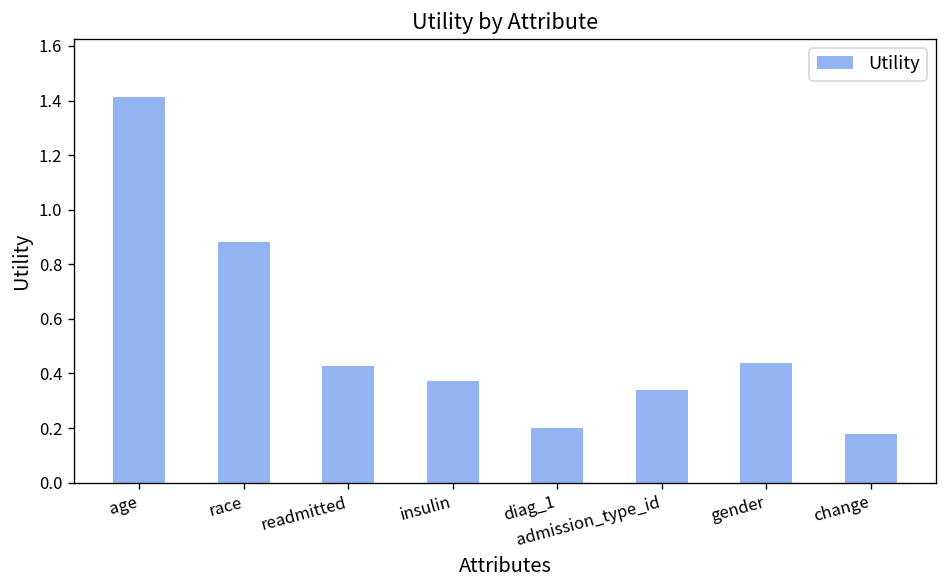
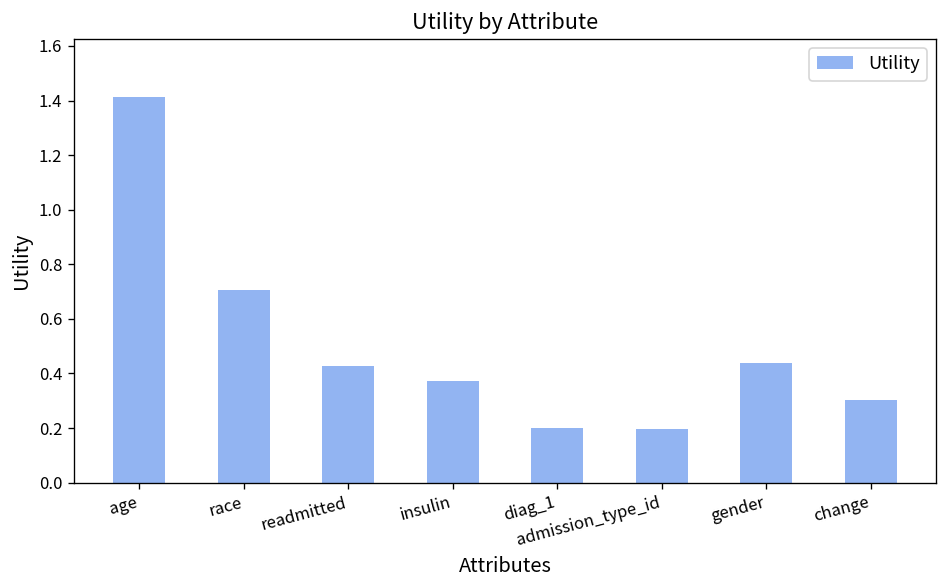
  {
    "age": 1.41,
-   "race": 0.88,
+   "race": 0.71,
    "readmitted": 0.43,
    "insulin": 0.37,
    "diag_1": 0.20,
-   "admission_type_id": 0.34,
+   "admission_type_id": 0.20,
    "gender": 0.44,
-   "change": 0.18
+   "change": 0.30
  }
